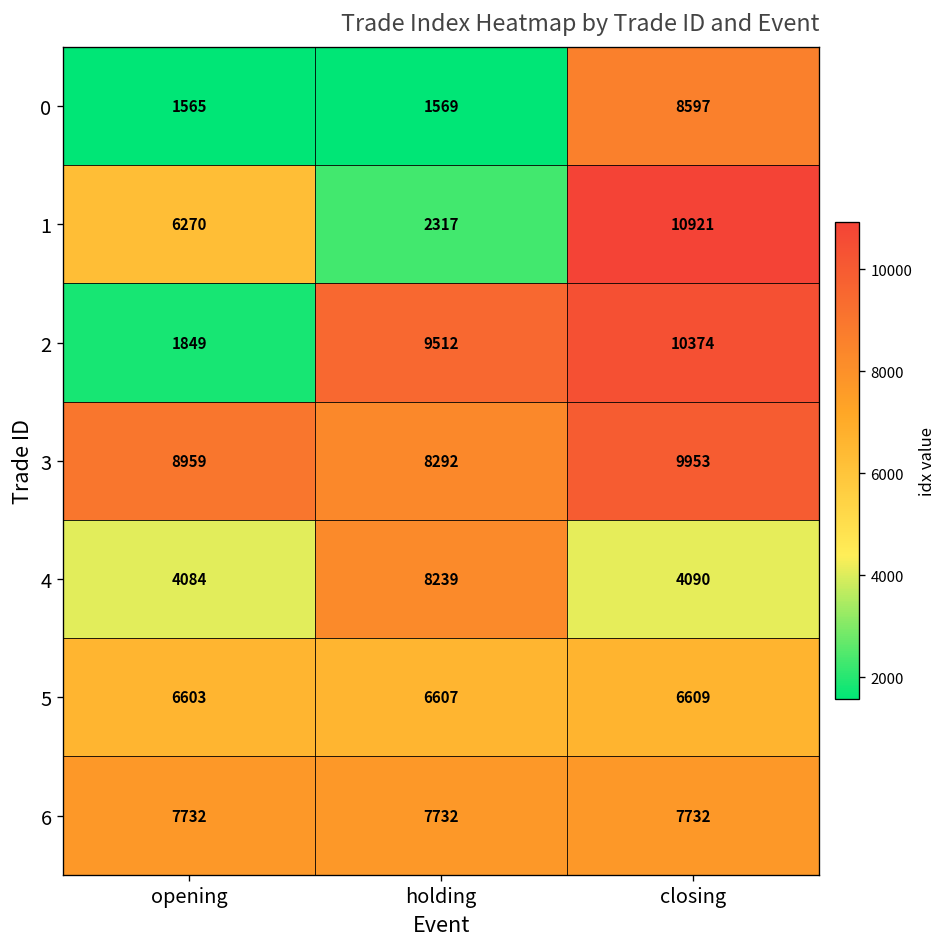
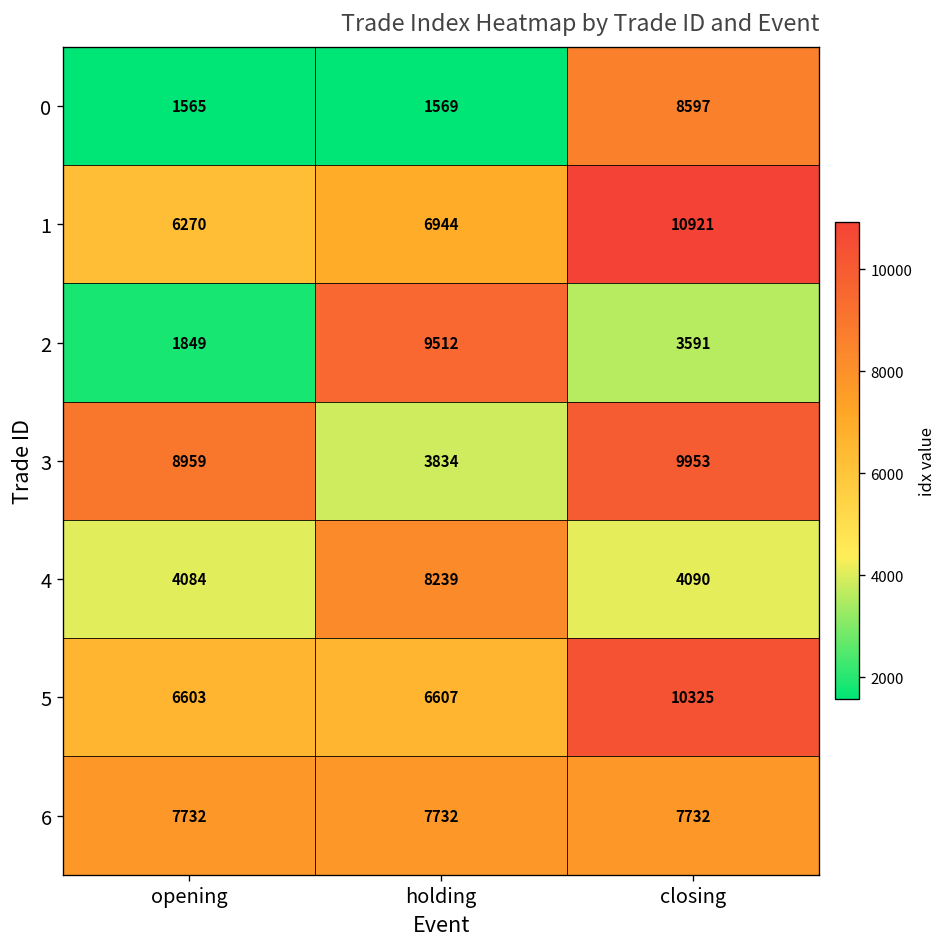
  {
    "0": {
      "opening": 1565,
      "holding": 1569,
      "closing": 8597
    },
    "1": {
      "opening": 6270,
-     "holding": 2317,
+     "holding": 6944,
      "closing": 10921
    },
    "2": {
      "opening": 1849,
      "holding": 9512,
-     "closing": 10374
+     "closing": 3591
    },
    "3": {
      "opening": 8959,
-     "holding": 8292,
+     "holding": 3834,
      "closing": 9953
    },
    "4": {
      "opening": 4084,
      "holding": 8239,
      "closing": 4090
    },
    "5": {
      "opening": 6603,
      "holding": 6607,
-     "closing": 6609
+     "closing": 10325
    },
    "6": {
      "opening": 7732,
      "holding": 7732,
      "closing": 7732
    }
  }
